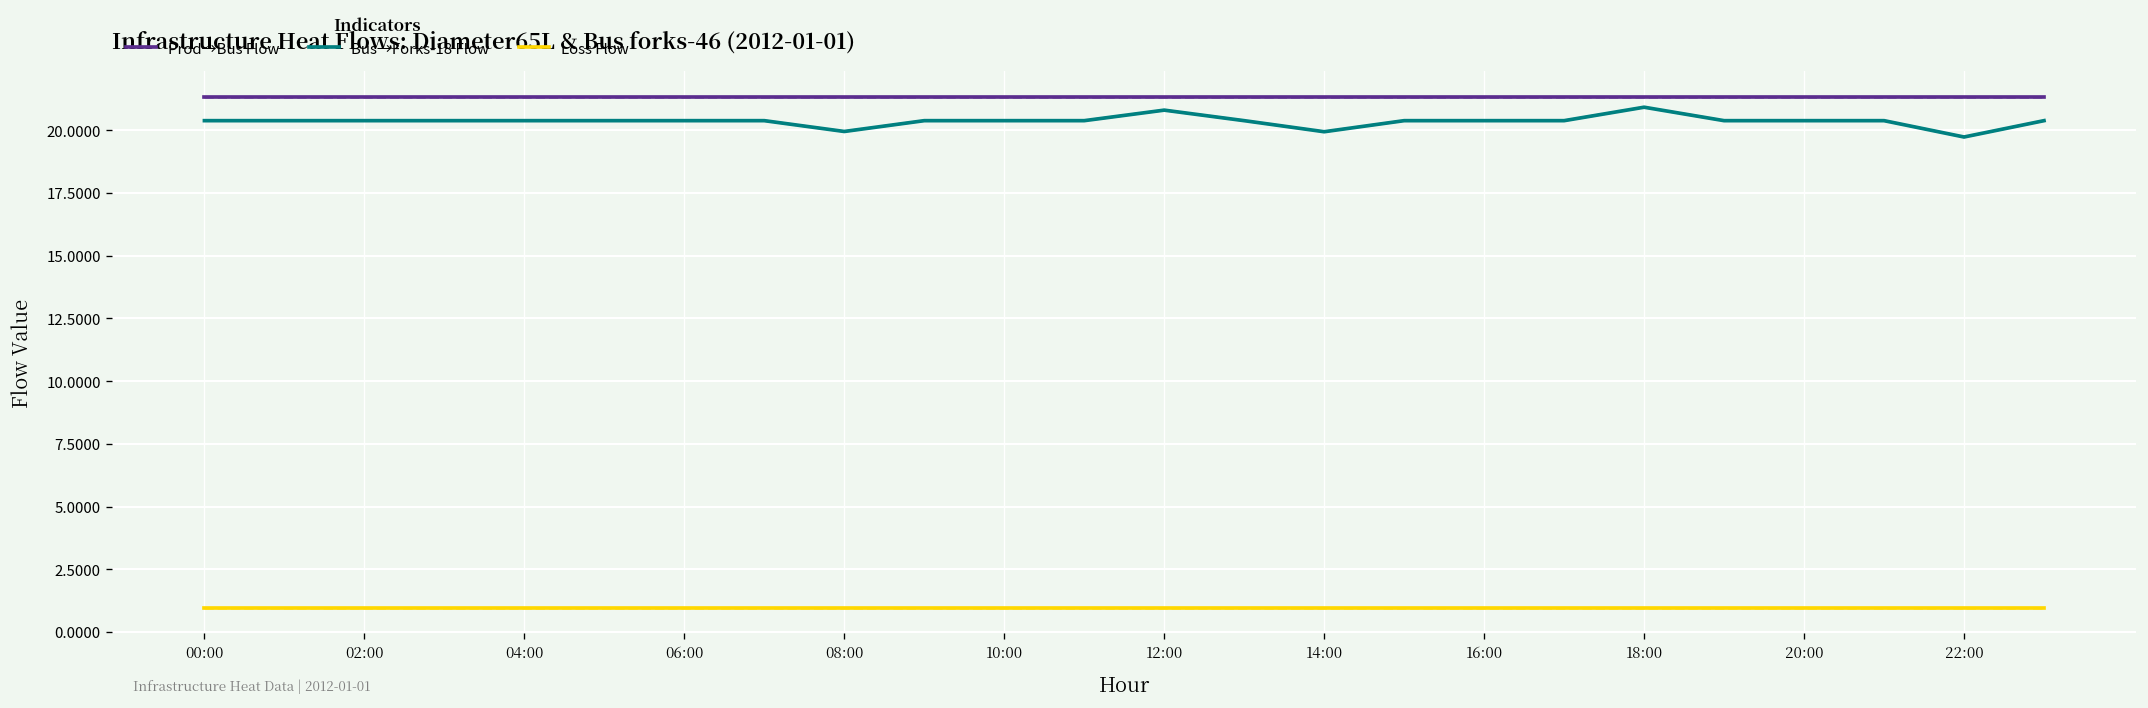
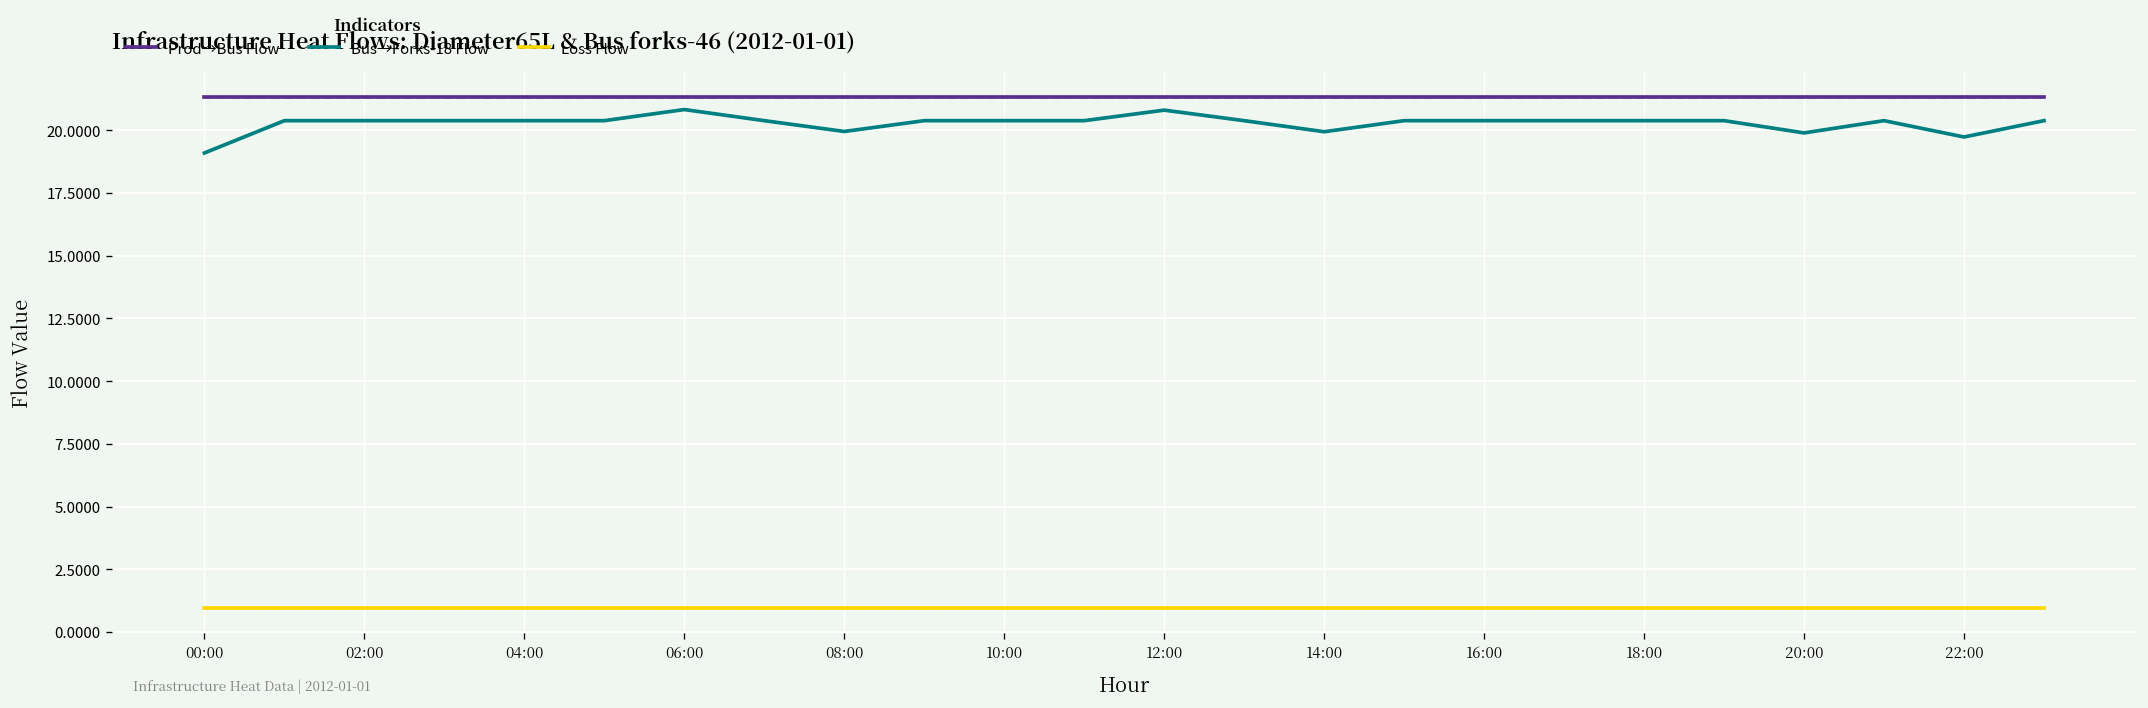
  {
    "Prod→Bus Flow": {
      "00:00": 21.3,
      "02:00": 21.3,
      "04:00": 21.3,
      "06:00": 21.3,
      "08:00": 21.3,
      "10:00": 21.3,
      "12:00": 21.3,
      "14:00": 21.3,
      "16:00": 21.3,
      "18:00": 21.3,
      "20:00": 21.3,
      "22:00": 21.3
    },
    "Bus→Forks-18 Flow": {
-     "00:00": 20.4,
+     "00:00": 19.1,
      "02:00": 20.4,
      "04:00": 20.4,
-     "06:00": 20.4,
+     "06:00": 20.8,
      "08:00": 20.0,
      "10:00": 20.4,
      "12:00": 20.8,
      "14:00": 19.9,
      "16:00": 20.4,
-     "18:00": 20.9,
-     "20:00": 20.4,
+     "18:00": 20.4,
+     "20:00": 19.9,
      "22:00": 19.7
    },
    "Loss Flow": {
      "00:00": 1.0,
      "02:00": 1.0,
      "04:00": 1.0,
      "06:00": 1.0,
      "08:00": 1.0,
      "10:00": 1.0,
      "12:00": 1.0,
      "14:00": 1.0,
      "16:00": 1.0,
      "18:00": 1.0,
      "20:00": 1.0,
      "22:00": 1.0
    }
  }
